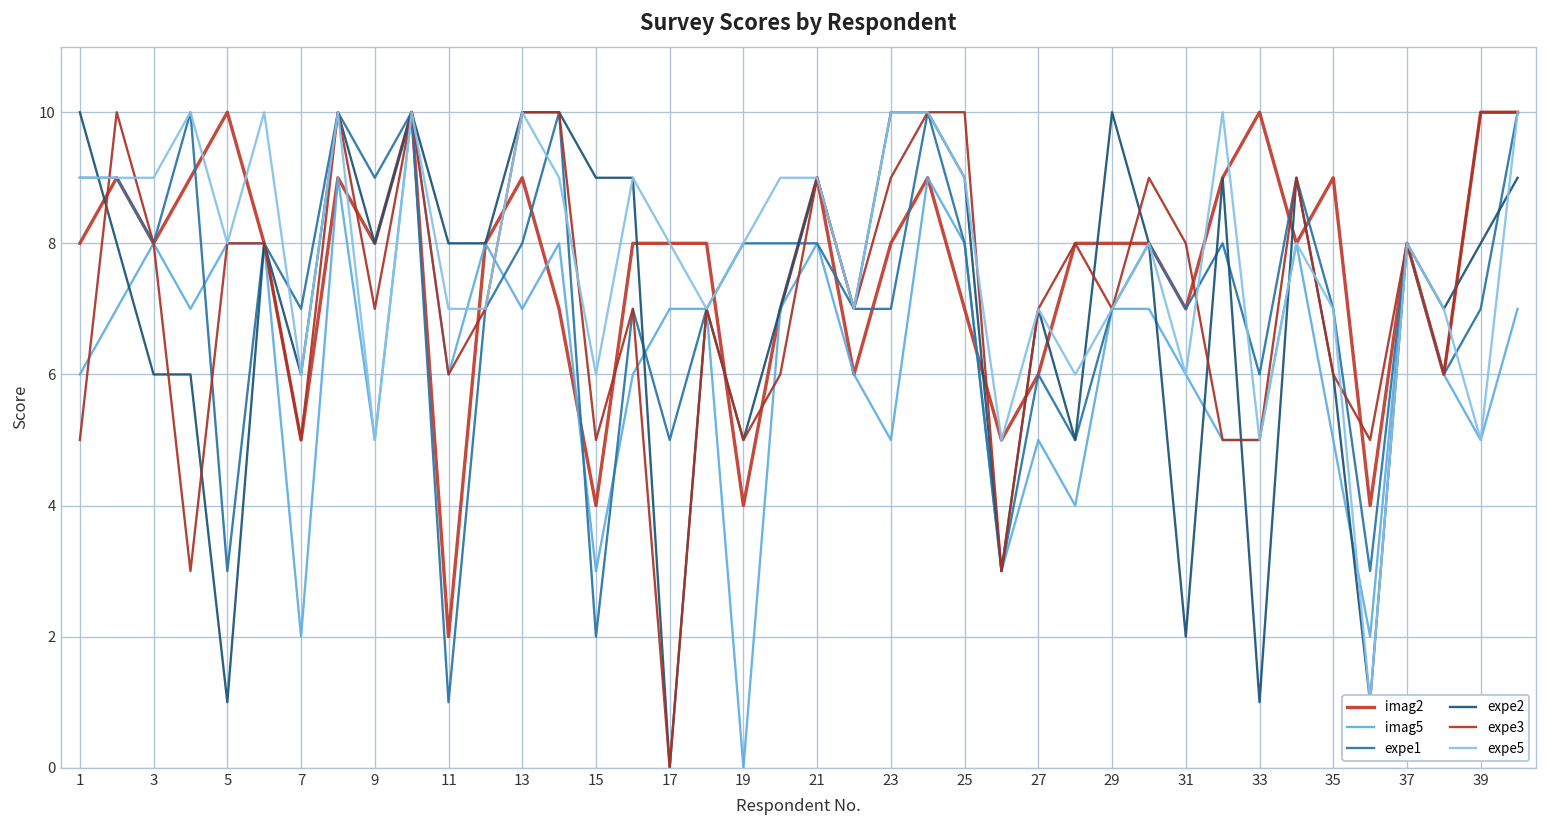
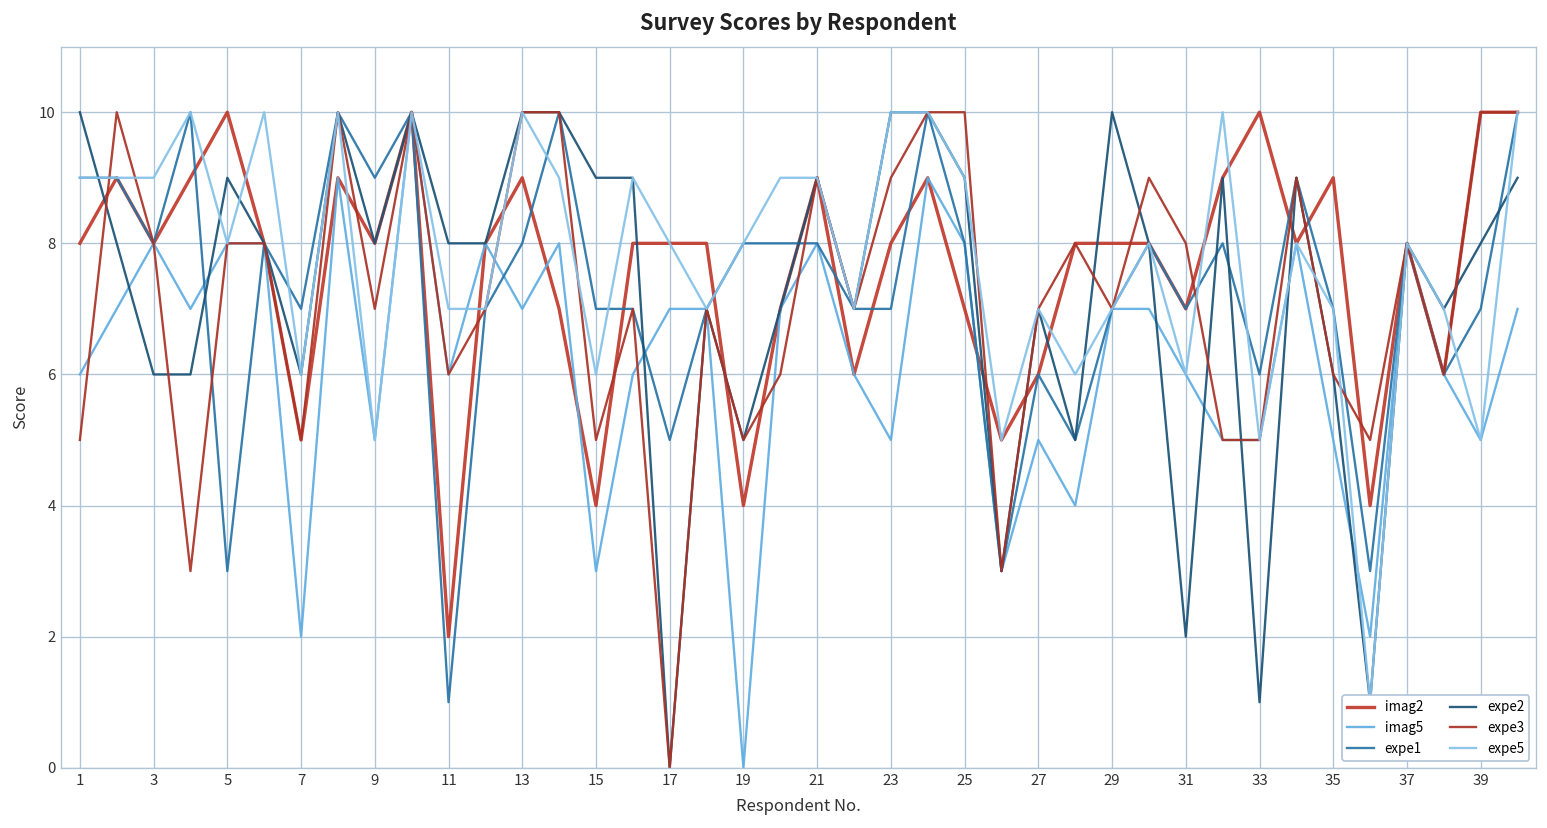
  {
    "expe1": {
      "5": 3,
      "7": 7,
      "9": 9,
      "11": 1,
      "13": 8,
-     "15": 2,
+     "15": 7,
      "17": 5,
      "23": 7,
      "33": 6,
      "39": 7
    },
    "expe2": {
      "1": 10,
      "3": 6,
-     "5": 1,
+     "5": 9,
      "11": 8,
      "15": 9,
      "29": 10,
      "31": 2,
      "33": 1,
      "39": 8
    }
  }
